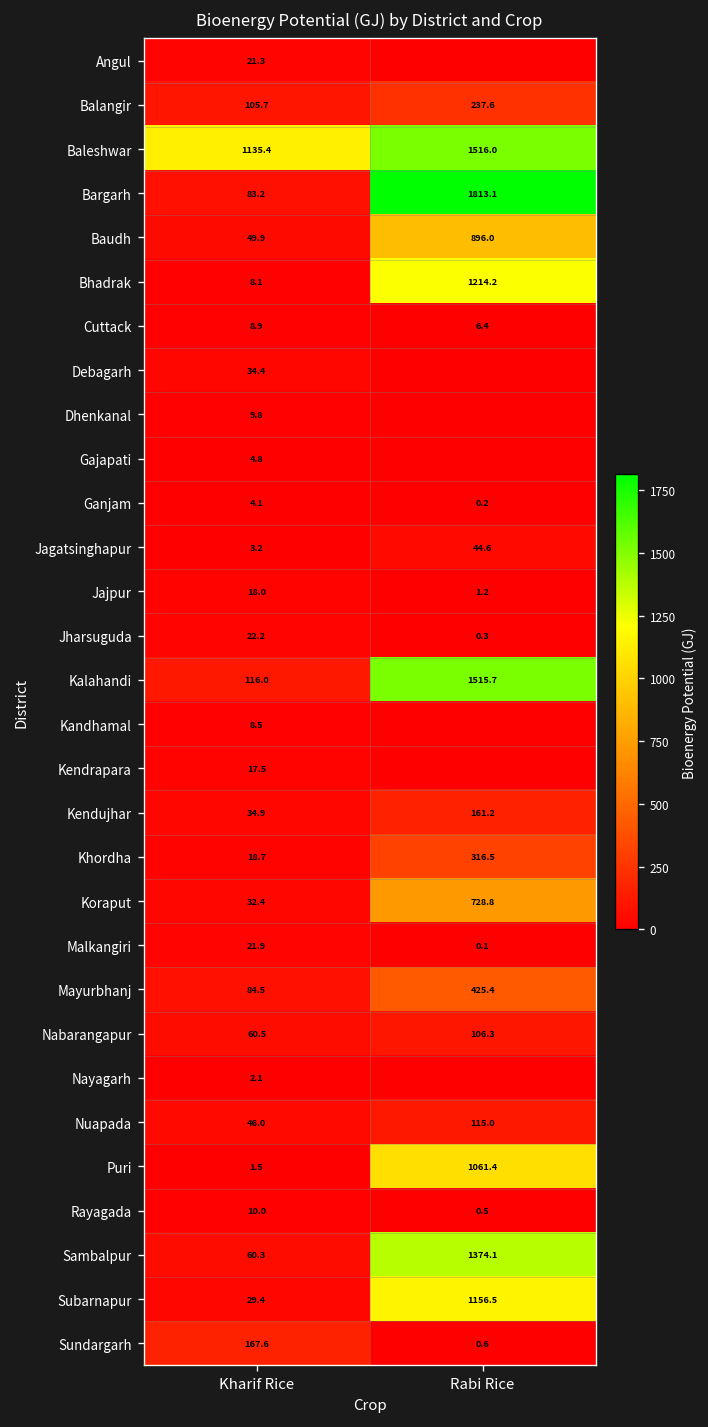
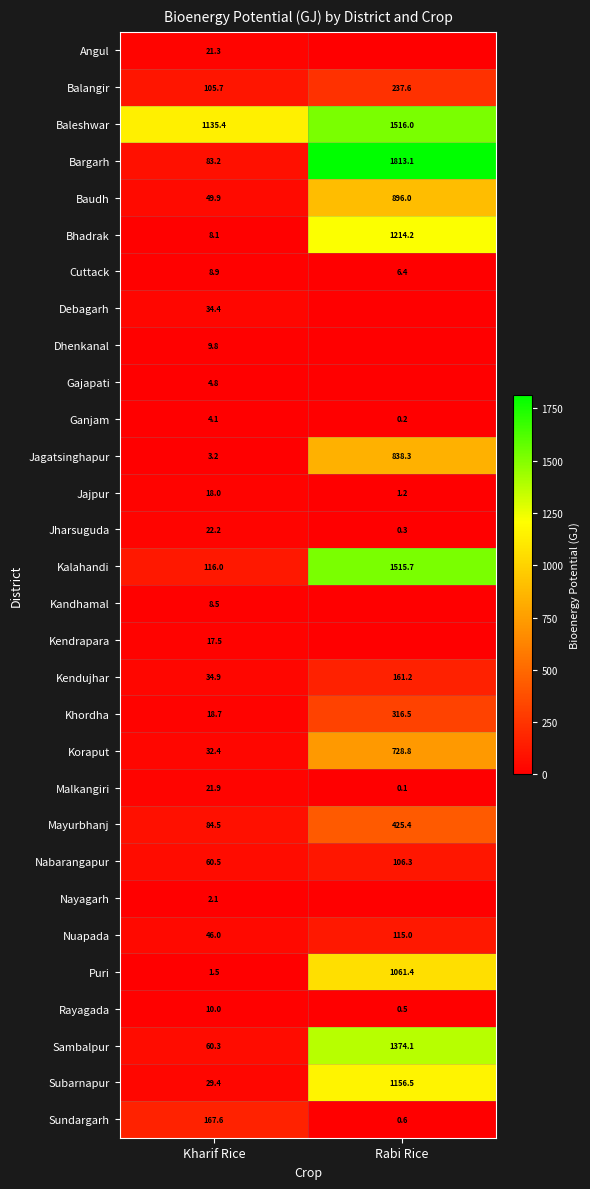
  {
    "Angul": {
      "Kharif Rice": 21.3
    },
    "Balangir": {
      "Kharif Rice": 105.7,
      "Rabi Rice": 237.6
    },
    "Baleshwar": {
      "Kharif Rice": 1135.4,
      "Rabi Rice": 1516.0
    },
    "Bargarh": {
      "Kharif Rice": 83.2,
      "Rabi Rice": 1813.1
    },
    "Baudh": {
      "Kharif Rice": 49.9,
      "Rabi Rice": 896.0
    },
    "Bhadrak": {
      "Kharif Rice": 8.1,
      "Rabi Rice": 1214.2
    },
    "Cuttack": {
      "Kharif Rice": 8.9,
      "Rabi Rice": 6.4
    },
    "Debagarh": {
      "Kharif Rice": 34.4
    },
    "Dhenkanal": {
      "Kharif Rice": 9.8
    },
    "Gajapati": {
      "Kharif Rice": 4.8
    },
    "Ganjam": {
      "Kharif Rice": 4.1,
      "Rabi Rice": 0.2
    },
    "Jagatsinghapur": {
      "Kharif Rice": 3.2,
-     "Rabi Rice": 44.6
+     "Rabi Rice": 838.3
    },
    "Jajpur": {
      "Kharif Rice": 18.0,
      "Rabi Rice": 1.2
    },
    "Jharsuguda": {
      "Kharif Rice": 22.2,
      "Rabi Rice": 0.3
    },
    "Kalahandi": {
      "Kharif Rice": 116.0,
      "Rabi Rice": 1515.7
    },
    "Kandhamal": {
      "Kharif Rice": 8.5
    },
    "Kendrapara": {
      "Kharif Rice": 17.5
    },
    "Kendujhar": {
      "Kharif Rice": 34.9,
      "Rabi Rice": 161.2
    },
    "Khordha": {
      "Kharif Rice": 18.7,
      "Rabi Rice": 316.5
    },
    "Koraput": {
      "Kharif Rice": 32.4,
      "Rabi Rice": 728.8
    },
    "Malkangiri": {
      "Kharif Rice": 21.9,
      "Rabi Rice": 0.1
    },
    "Mayurbhanj": {
      "Kharif Rice": 84.5,
      "Rabi Rice": 425.4
    },
    "Nabarangapur": {
      "Kharif Rice": 60.5,
      "Rabi Rice": 106.3
    },
    "Nayagarh": {
      "Kharif Rice": 2.1
    },
    "Nuapada": {
      "Kharif Rice": 46.0,
      "Rabi Rice": 115.0
    },
    "Puri": {
      "Kharif Rice": 1.5,
      "Rabi Rice": 1061.4
    },
    "Rayagada": {
      "Kharif Rice": 10.0,
      "Rabi Rice": 0.5
    },
    "Sambalpur": {
      "Kharif Rice": 60.3,
      "Rabi Rice": 1374.1
    },
    "Subarnapur": {
      "Kharif Rice": 29.4,
      "Rabi Rice": 1156.5
    },
    "Sundargarh": {
      "Kharif Rice": 167.6,
      "Rabi Rice": 0.6
    }
  }
